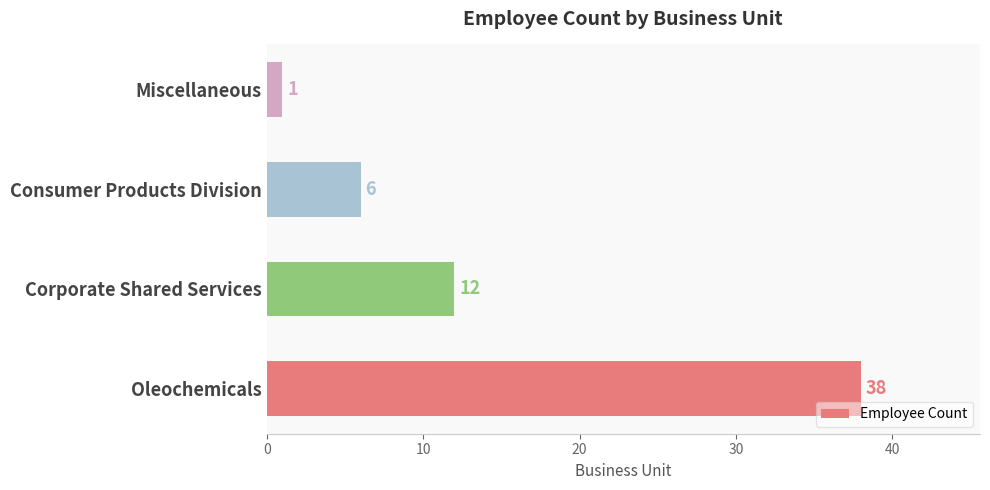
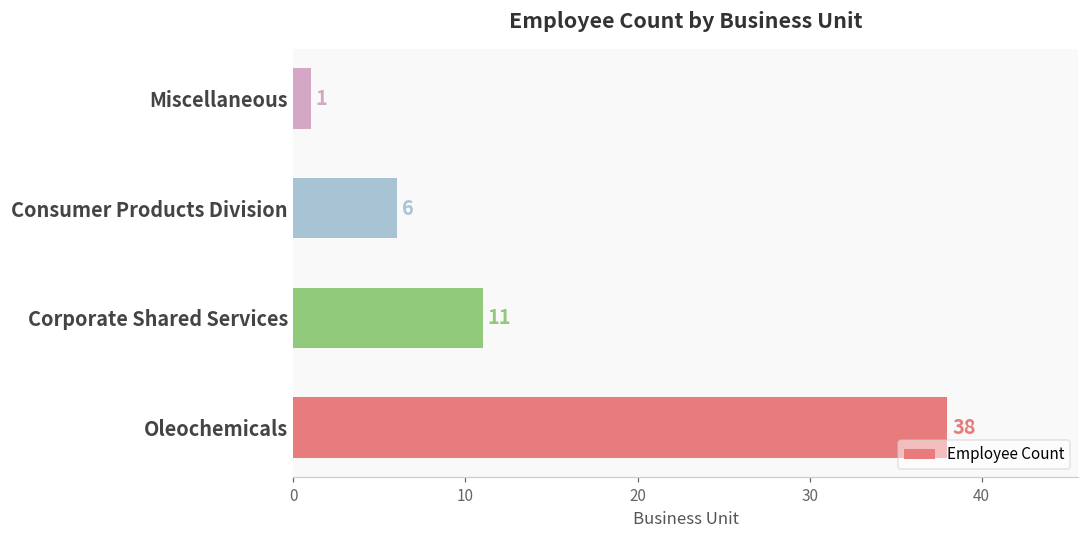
  {
    "Miscellaneous": 1,
    "Consumer Products Division": 6,
-   "Corporate Shared Services": 12,
+   "Corporate Shared Services": 11,
    "Oleochemicals": 38
  }
